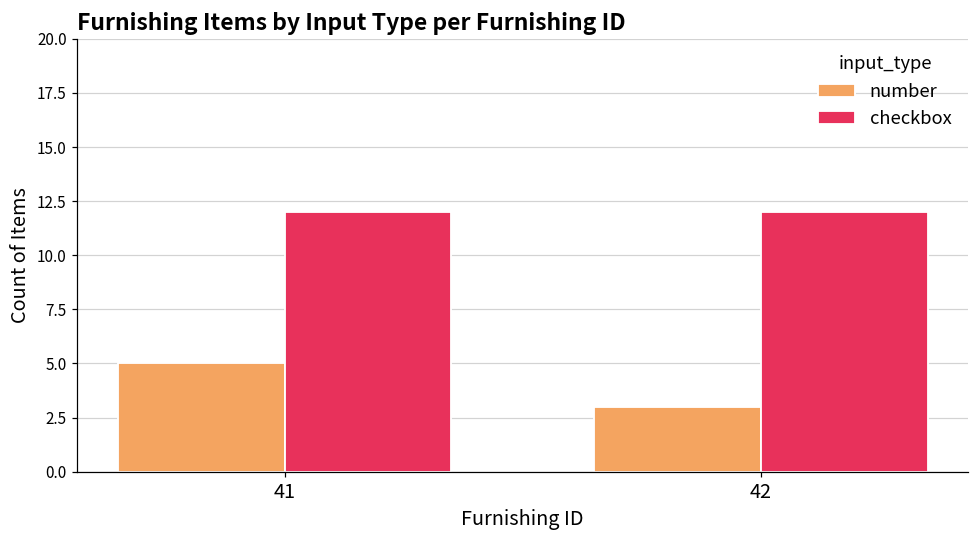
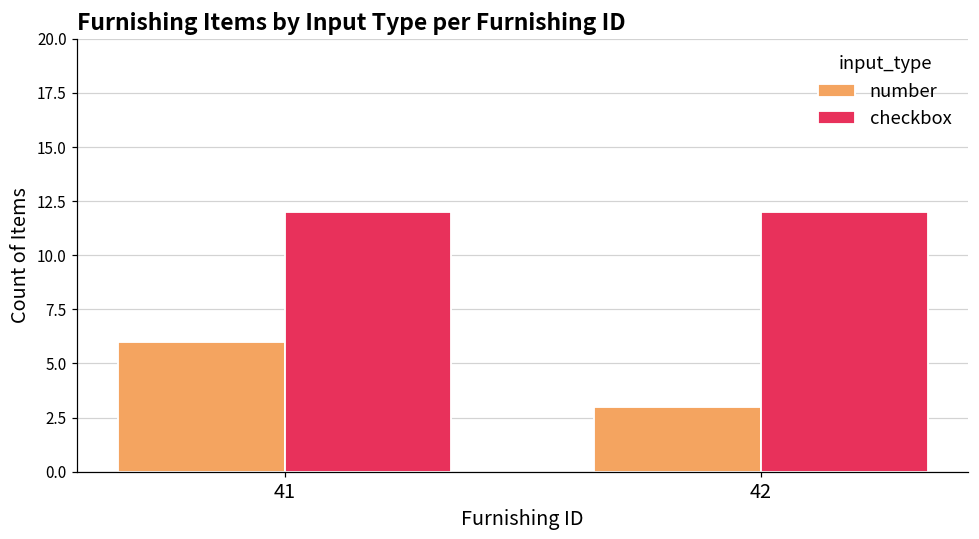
  {
    "number": {
-     "41": 5,
+     "41": 6,
      "42": 3
    },
    "checkbox": {
      "41": 12,
      "42": 12
    }
  }
